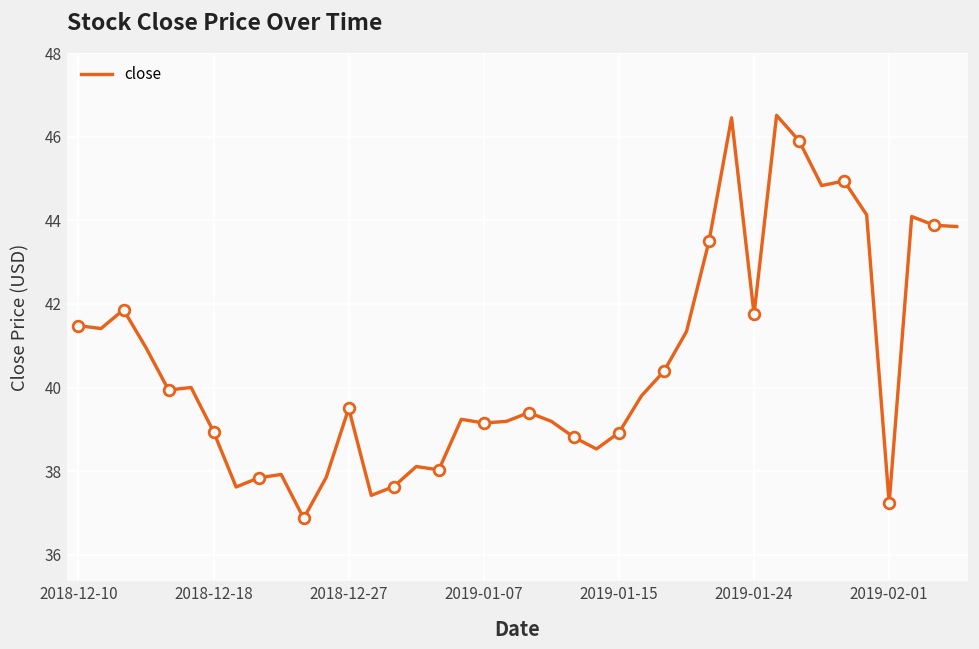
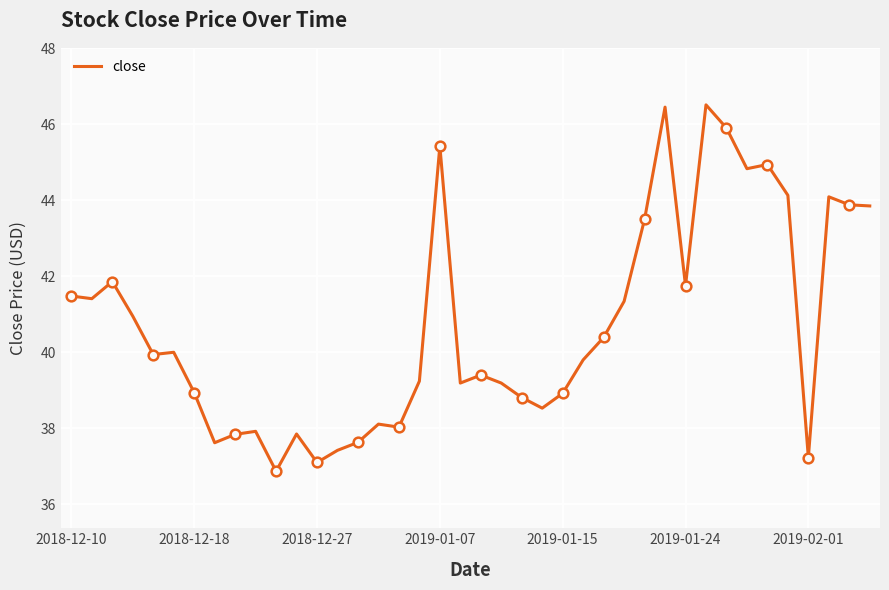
  {
    "close": {
-     "2018-12-27": 39.5,
-     "2019-01-07": 39.2
+     "2018-12-27": 37.1,
+     "2019-01-07": 45.4
    }
  }
